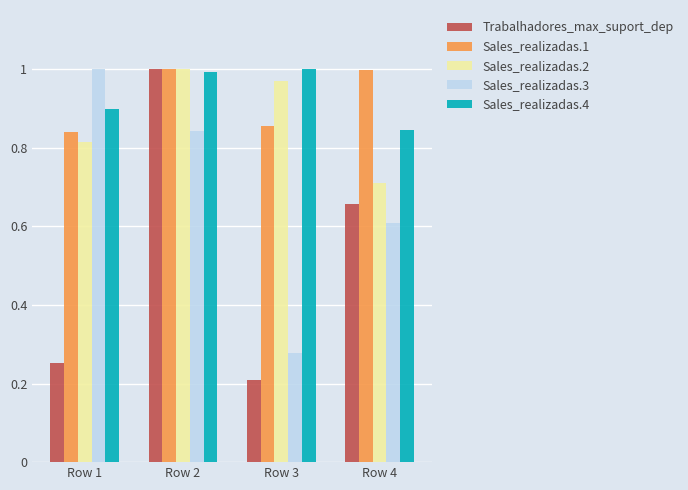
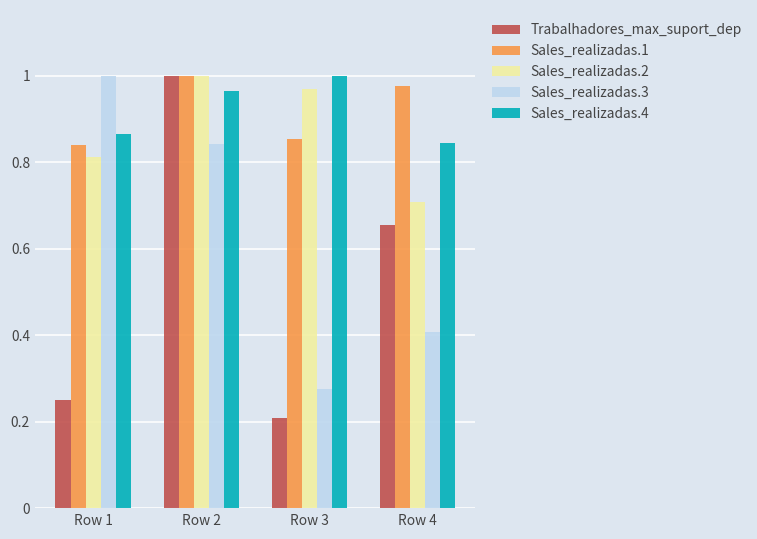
  {
    "Trabalhadores_max_suport_dep": {
      "Row 1": 0.25,
      "Row 2": 1.00,
      "Row 3": 0.21,
      "Row 4": 0.66
    },
    "Sales_realizadas.1": {
      "Row 1": 0.84,
      "Row 2": 1.00,
      "Row 3": 0.85,
-     "Row 4": 1.00
+     "Row 4": 0.98
    },
    "Sales_realizadas.2": {
      "Row 1": 0.81,
      "Row 2": 1.00,
      "Row 3": 0.97,
      "Row 4": 0.71
    },
    "Sales_realizadas.3": {
      "Row 1": 1.00,
      "Row 2": 0.84,
      "Row 3": 0.28,
-     "Row 4": 0.61
+     "Row 4": 0.41
    },
    "Sales_realizadas.4": {
-     "Row 1": 0.90,
-     "Row 2": 0.99,
+     "Row 1": 0.87,
+     "Row 2": 0.96,
      "Row 3": 1.00,
      "Row 4": 0.84
    }
  }
